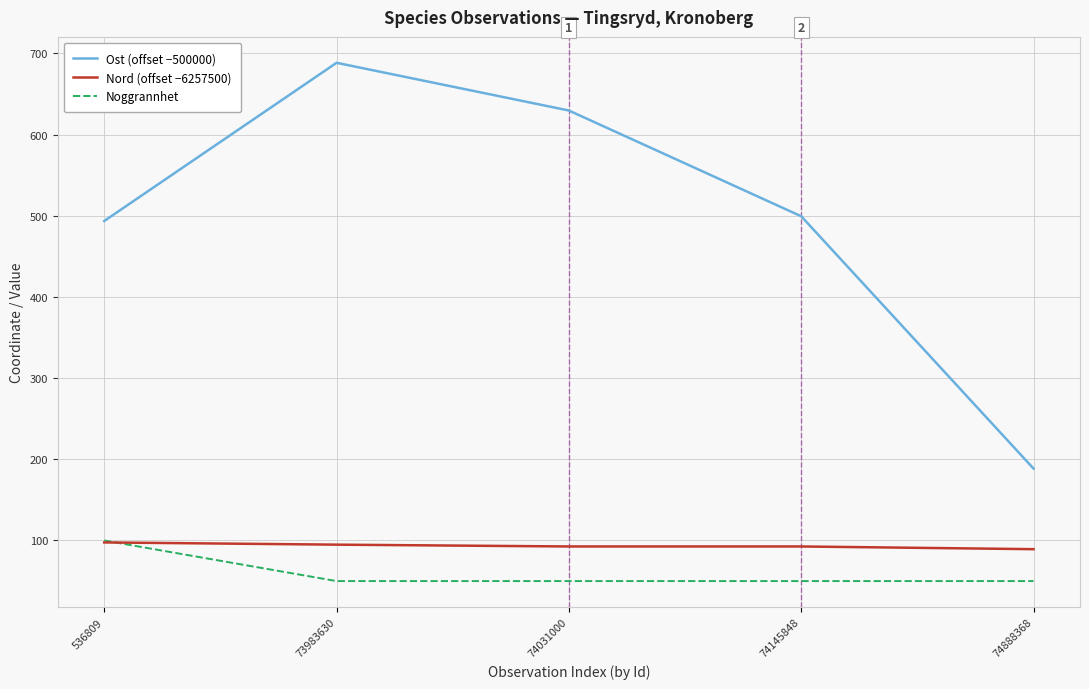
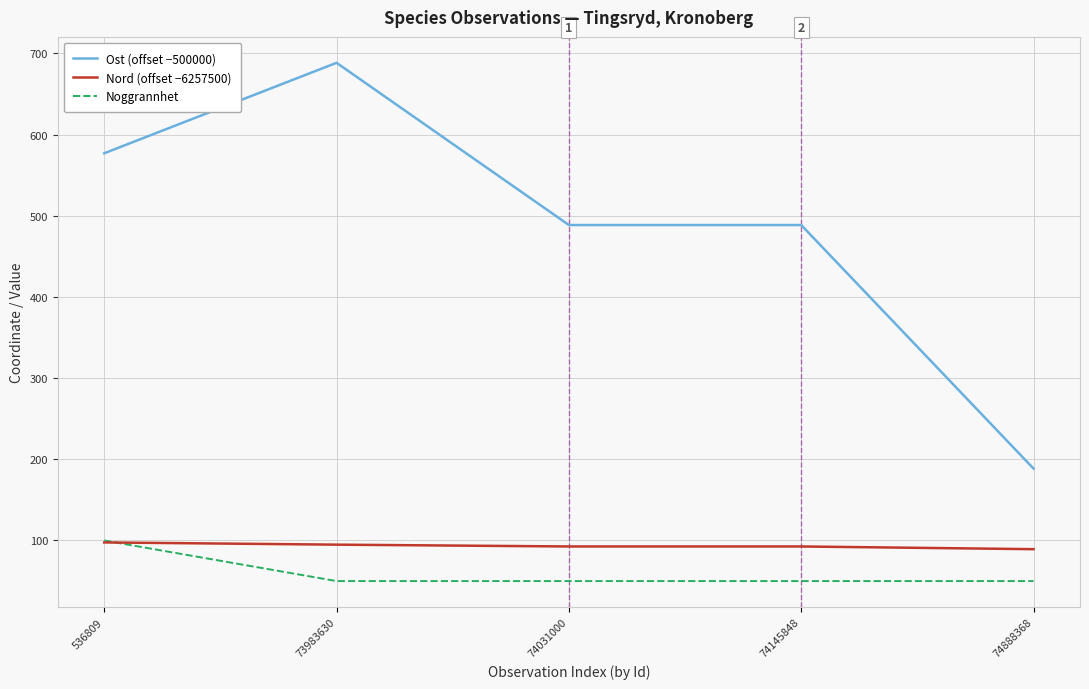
  {
    "Ost (offset −500000)": {
-     "536809": 490,
+     "536809": 580,
      "73983630": 690,
-     "74031000": 630,
-     "74145848": 500,
+     "74031000": 490,
+     "74145848": 490,
      "74888368": 190
    },
    "Nord (offset −6257500)": {
      "73983630": 90,
      "74031000": 90,
      "74145848": 90,
      "74888368": 90
    },
    "Noggrannhet": {
      "73983630": 50,
      "74031000": 50,
      "74145848": 50,
      "74888368": 50
    }
  }
